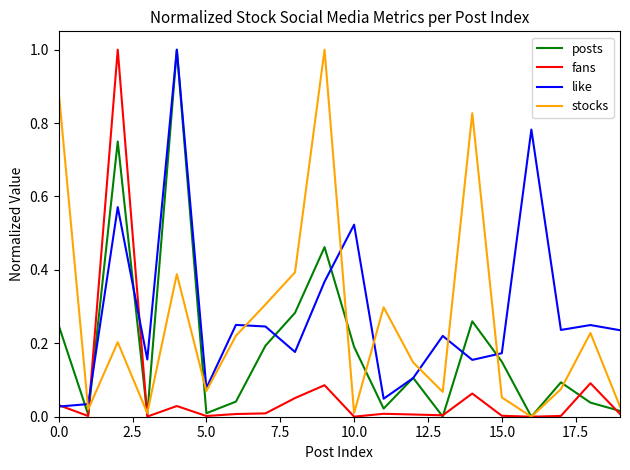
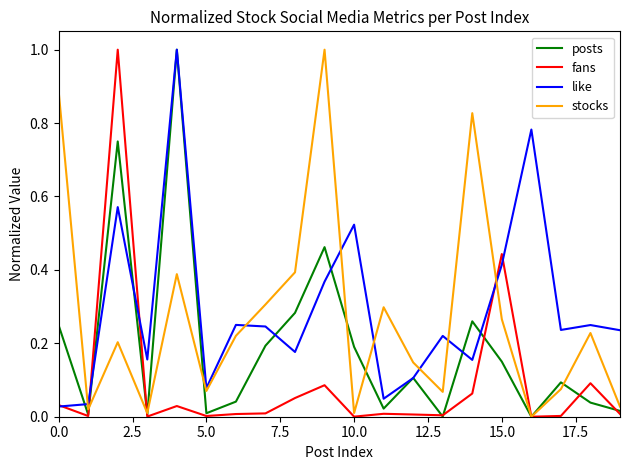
  {
    "posts": {
      "0.0": 0.25,
      "5.0": 0.01,
      "10.0": 0.19,
      "15.0": 0.15
    },
    "fans": {
      "5.0": 0.00,
      "10.0": 0.00,
-     "15.0": 0.00
+     "15.0": 0.44
    },
    "like": {
      "5.0": 0.08,
      "10.0": 0.52,
-     "15.0": 0.17
+     "15.0": 0.41
    },
    "stocks": {
      "0.0": 0.89,
      "5.0": 0.07,
      "10.0": 0.01,
-     "15.0": 0.05
+     "15.0": 0.27
    }
  }
